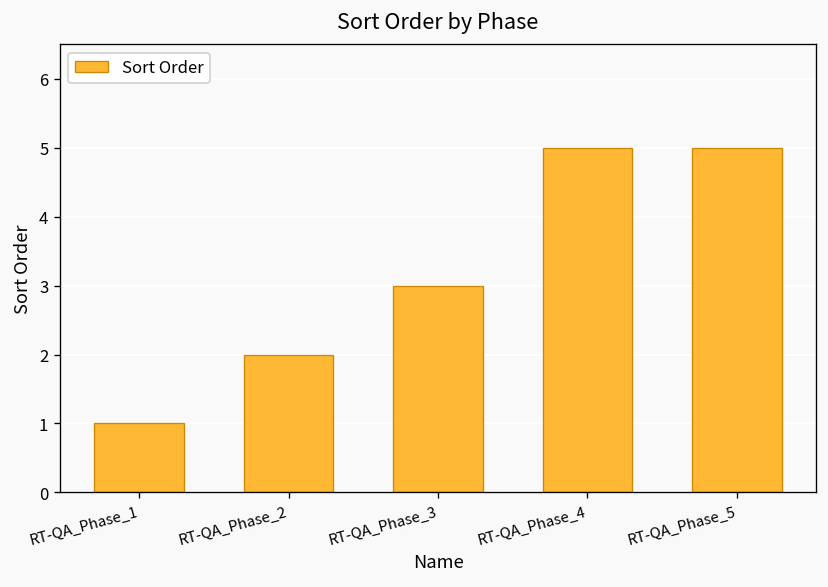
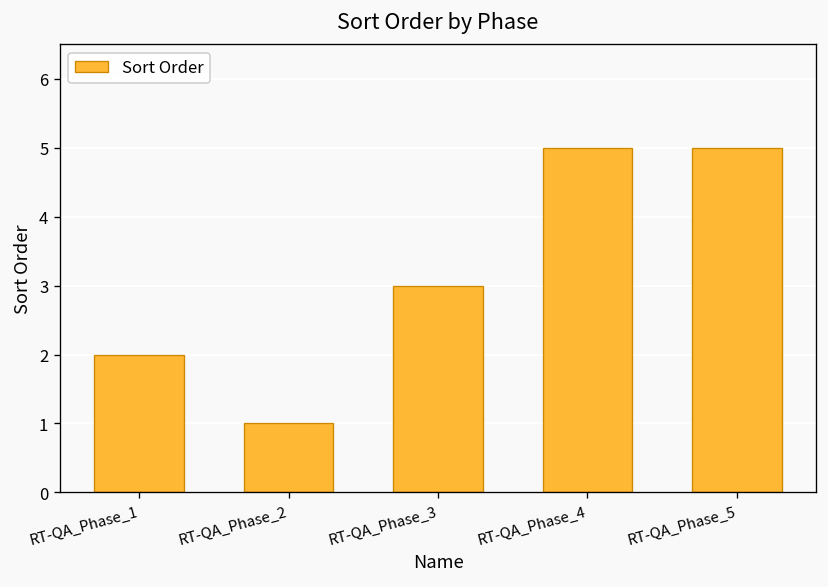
  {
-   "RT-QA_Phase_1": 1,
-   "RT-QA_Phase_2": 2,
+   "RT-QA_Phase_1": 2,
+   "RT-QA_Phase_2": 1,
    "RT-QA_Phase_3": 3,
    "RT-QA_Phase_4": 5,
    "RT-QA_Phase_5": 5
  }
